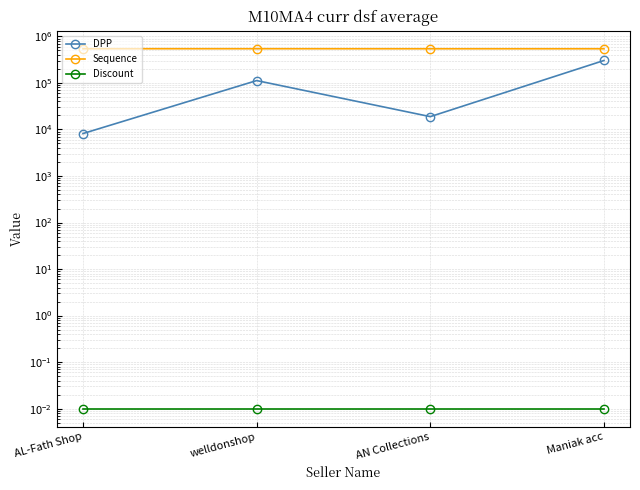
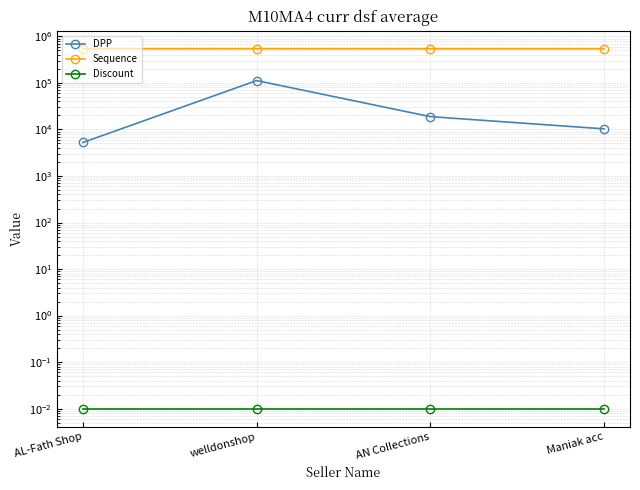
  {
    "DPP": {
-     "AL-Fath Shop": 8000,
+     "AL-Fath Shop": 5000,
      "welldonshop": 110000,
      "AN Collections": 19000,
-     "Maniak acc": 300000
+     "Maniak acc": 10000
    },
    "Sequence": {
      "welldonshop": 500000,
      "AN Collections": 500000,
      "Maniak acc": 500000
    },
    "Discount": {
      "AL-Fath Shop": 0.010,
      "welldonshop": 0.010,
      "AN Collections": 0.010,
      "Maniak acc": 0.010
    }
  }
